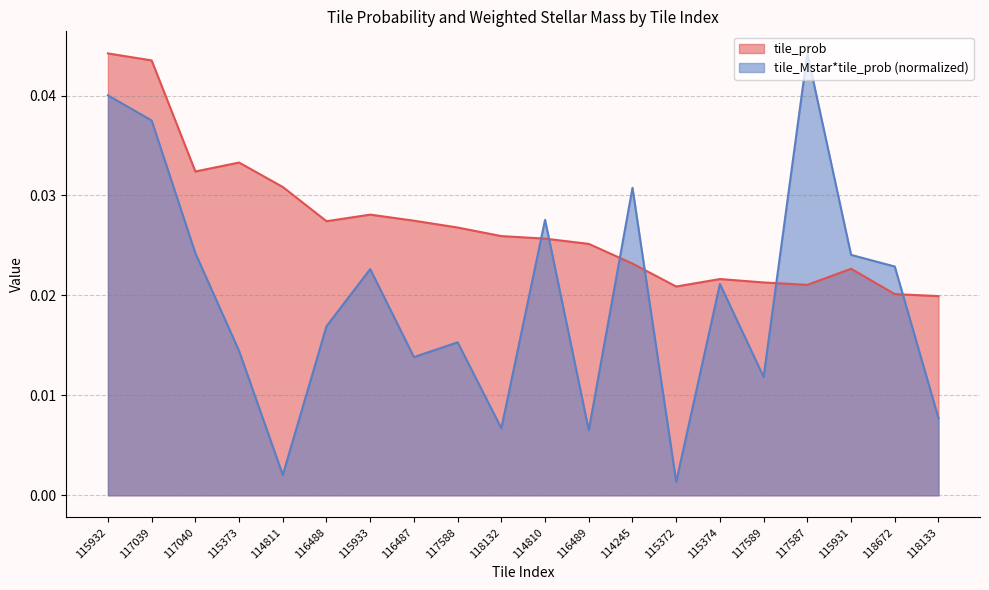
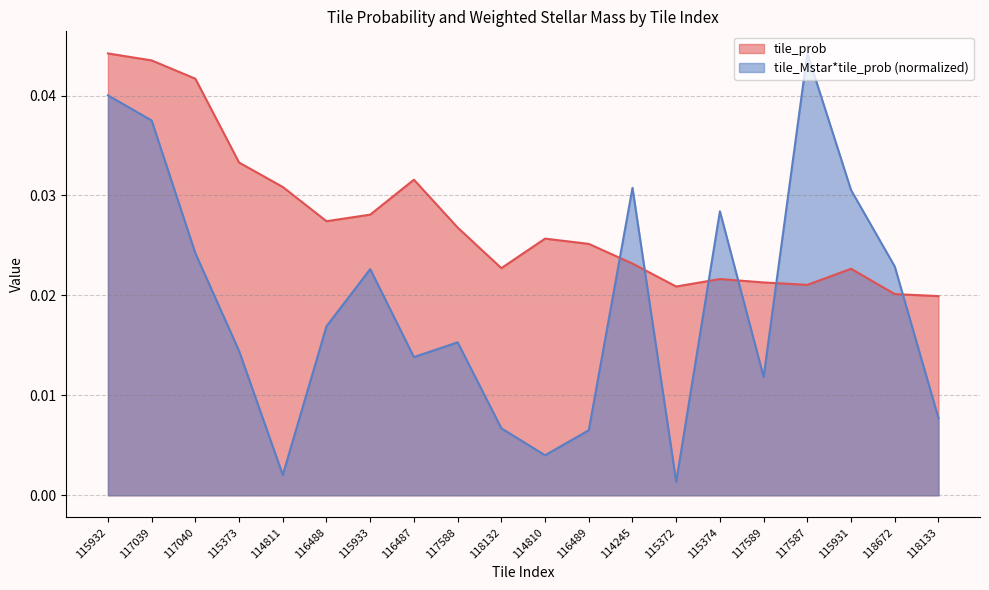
  {
    "tile_prob": {
      "115932": 0.044,
      "117039": 0.044,
-     "117040": 0.032,
+     "117040": 0.042,
      "115373": 0.033,
      "114811": 0.031,
      "116488": 0.027,
      "115933": 0.028,
-     "116487": 0.027,
+     "116487": 0.032,
      "117588": 0.027,
-     "118132": 0.026,
+     "118132": 0.023,
      "114810": 0.026,
      "116489": 0.025,
      "114245": 0.023,
      "115372": 0.021,
      "115374": 0.022,
      "117589": 0.021,
      "117587": 0.021,
      "115931": 0.023,
      "118672": 0.020,
      "118133": 0.020
    },
    "tile_Mstar*tile_prob (normalized)": {
      "115932": 0.040,
      "117039": 0.038,
      "117040": 0.024,
      "115373": 0.014,
      "114811": 0.002,
      "116488": 0.017,
      "115933": 0.023,
      "116487": 0.014,
      "117588": 0.015,
      "118132": 0.007,
-     "114810": 0.028,
+     "114810": 0.004,
      "116489": 0.007,
      "114245": 0.031,
      "115372": 0.001,
-     "115374": 0.021,
+     "115374": 0.028,
      "117589": 0.012,
-     "115931": 0.024,
+     "115931": 0.031,
      "118672": 0.023,
      "118133": 0.008
    }
  }
